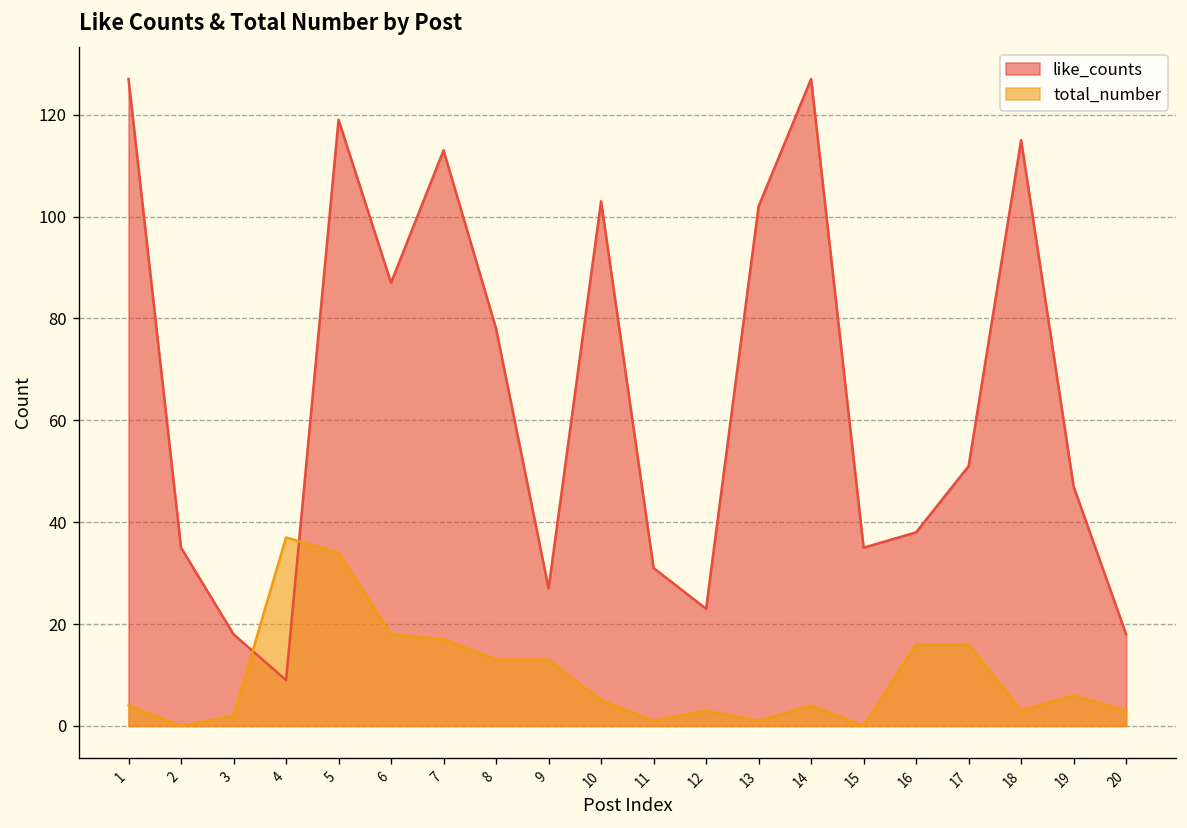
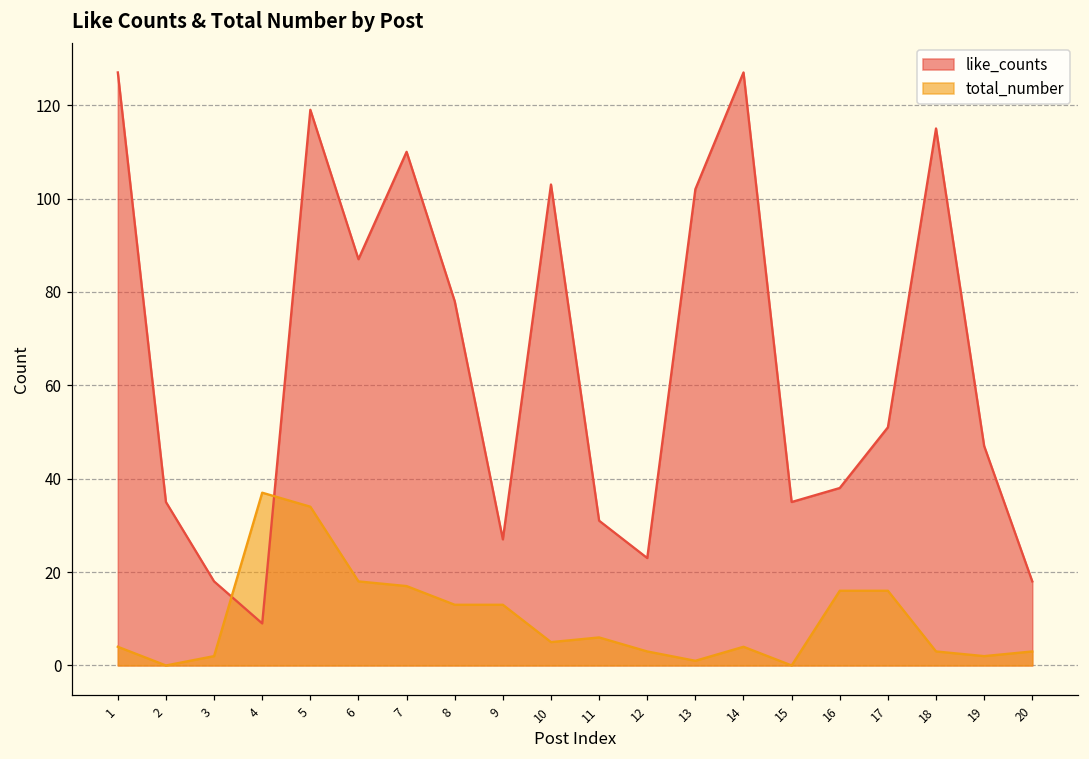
  {
    "like_counts": {
      "1": 127,
      "2": 35,
      "3": 18,
      "4": 9,
      "5": 119,
      "6": 87,
-     "7": 113,
+     "7": 110,
      "8": 78,
      "9": 27,
      "10": 103,
      "11": 31,
      "12": 23,
      "13": 102,
      "14": 127,
      "15": 35,
      "16": 38,
      "17": 51,
      "18": 115,
      "19": 47,
      "20": 18
    },
    "total_number": {
      "1": 4,
      "2": 0,
      "3": 2,
      "4": 37,
      "5": 34,
      "6": 18,
      "7": 17,
      "8": 13,
      "9": 13,
      "10": 5,
-     "11": 1,
+     "11": 6,
      "12": 3,
      "13": 1,
      "14": 4,
      "15": 0,
      "16": 16,
      "17": 16,
      "18": 3,
-     "19": 6,
+     "19": 2,
      "20": 3
    }
  }
